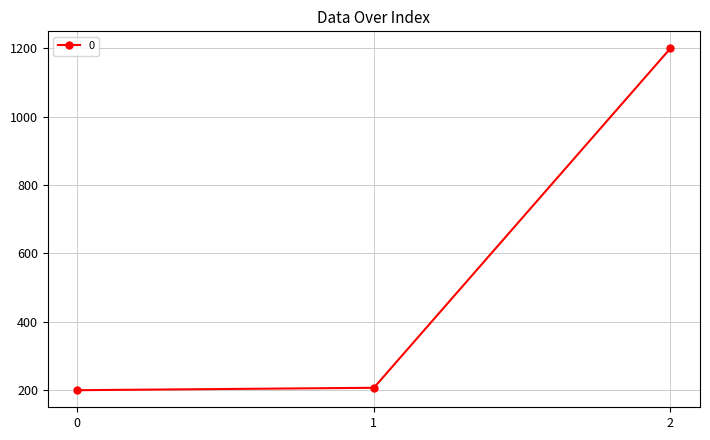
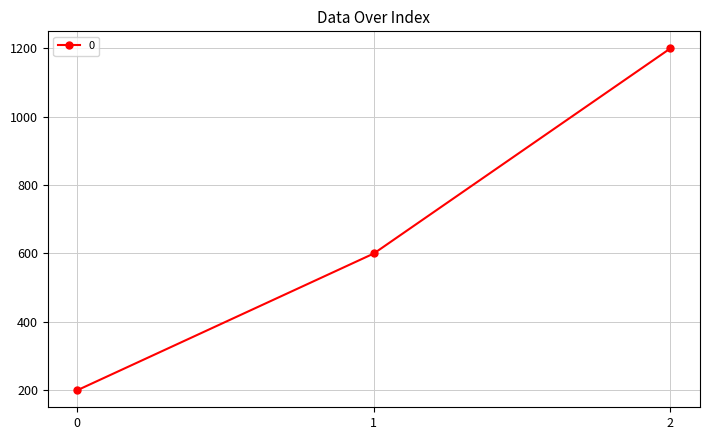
  {
    "0": 200,
-   "1": 210,
+   "1": 600,
    "2": 1200
  }
